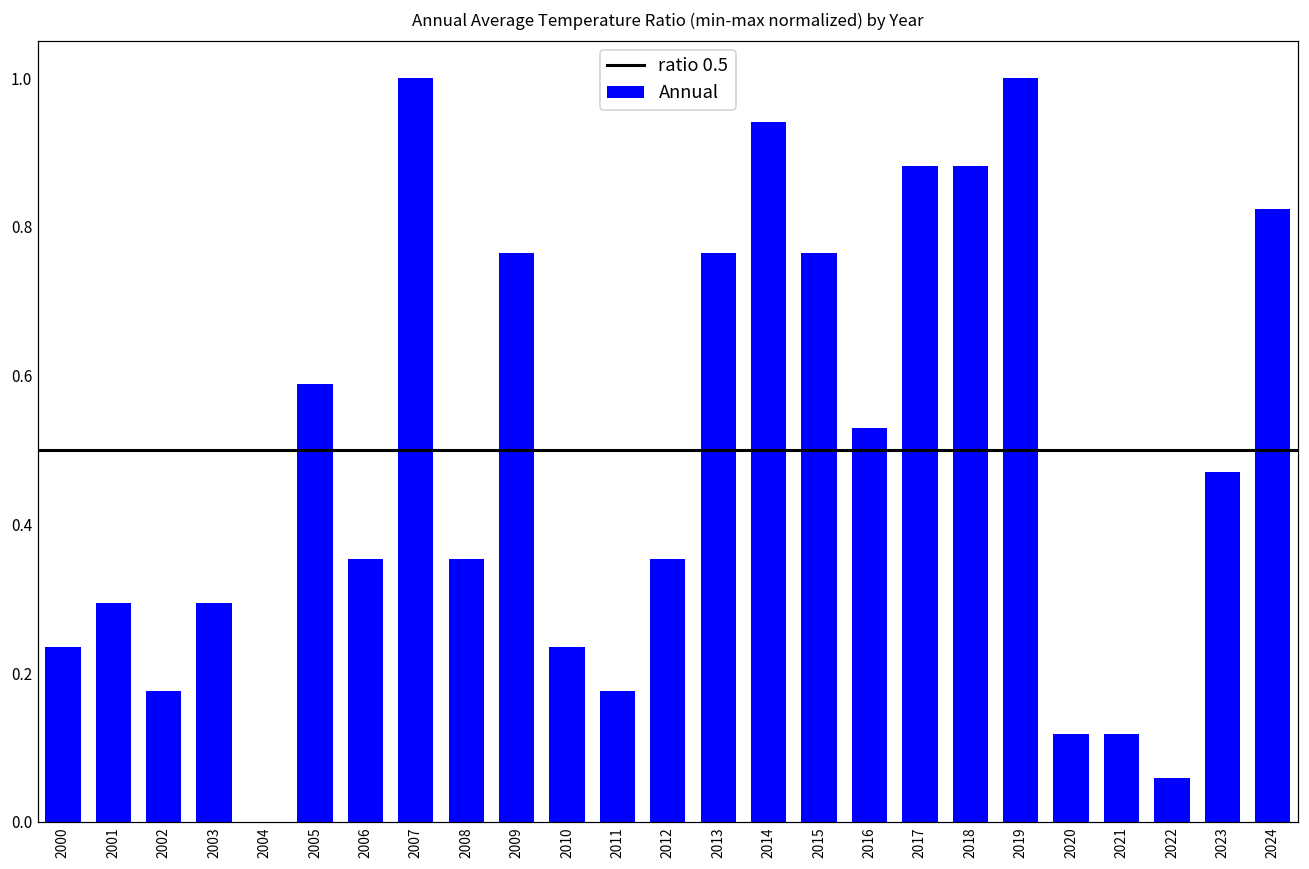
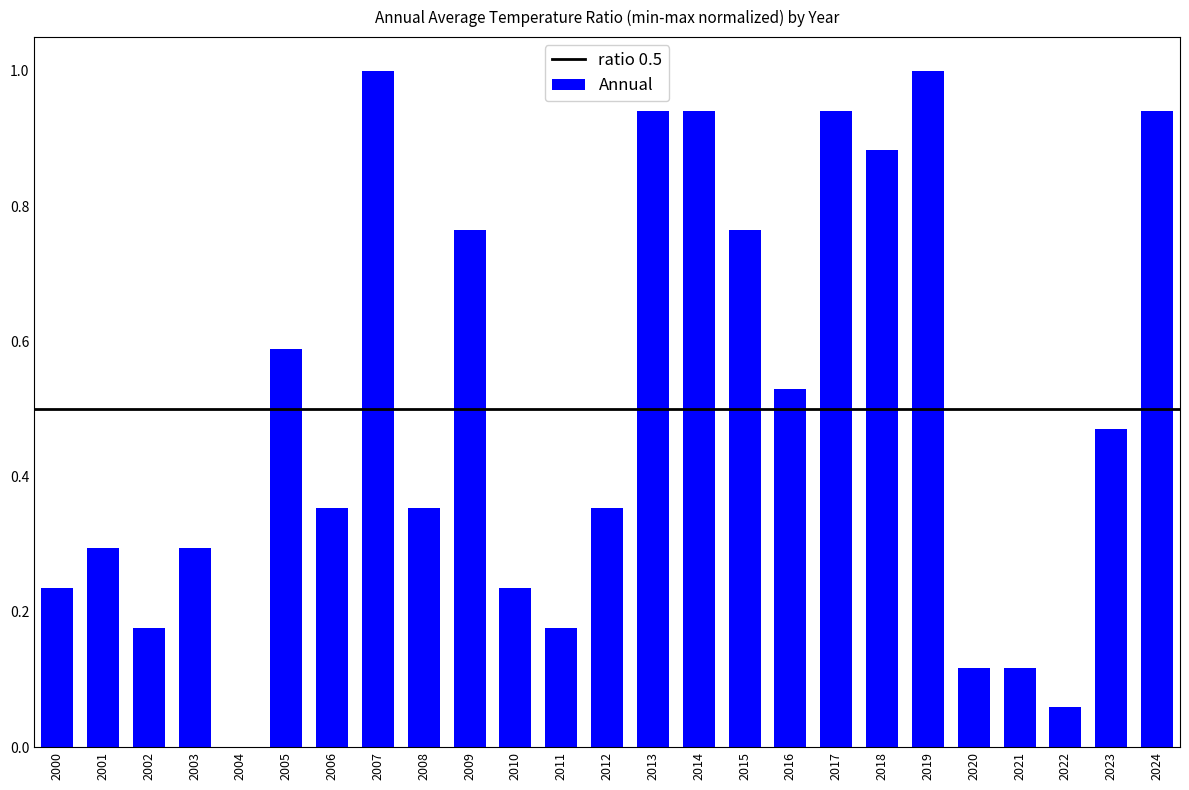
  {
    "2000": 0.24,
    "2001": 0.29,
    "2002": 0.18,
    "2003": 0.29,
    "2004": 0.00,
    "2005": 0.59,
    "2006": 0.35,
    "2007": 1.00,
    "2008": 0.35,
    "2009": 0.76,
    "2010": 0.24,
    "2011": 0.18,
    "2012": 0.35,
-   "2013": 0.76,
+   "2013": 0.94,
    "2014": 0.94,
    "2015": 0.76,
    "2016": 0.53,
-   "2017": 0.88,
+   "2017": 0.94,
    "2018": 0.88,
    "2019": 1.00,
    "2020": 0.12,
    "2021": 0.12,
    "2022": 0.06,
    "2023": 0.47,
-   "2024": 0.82
+   "2024": 0.94
  }
